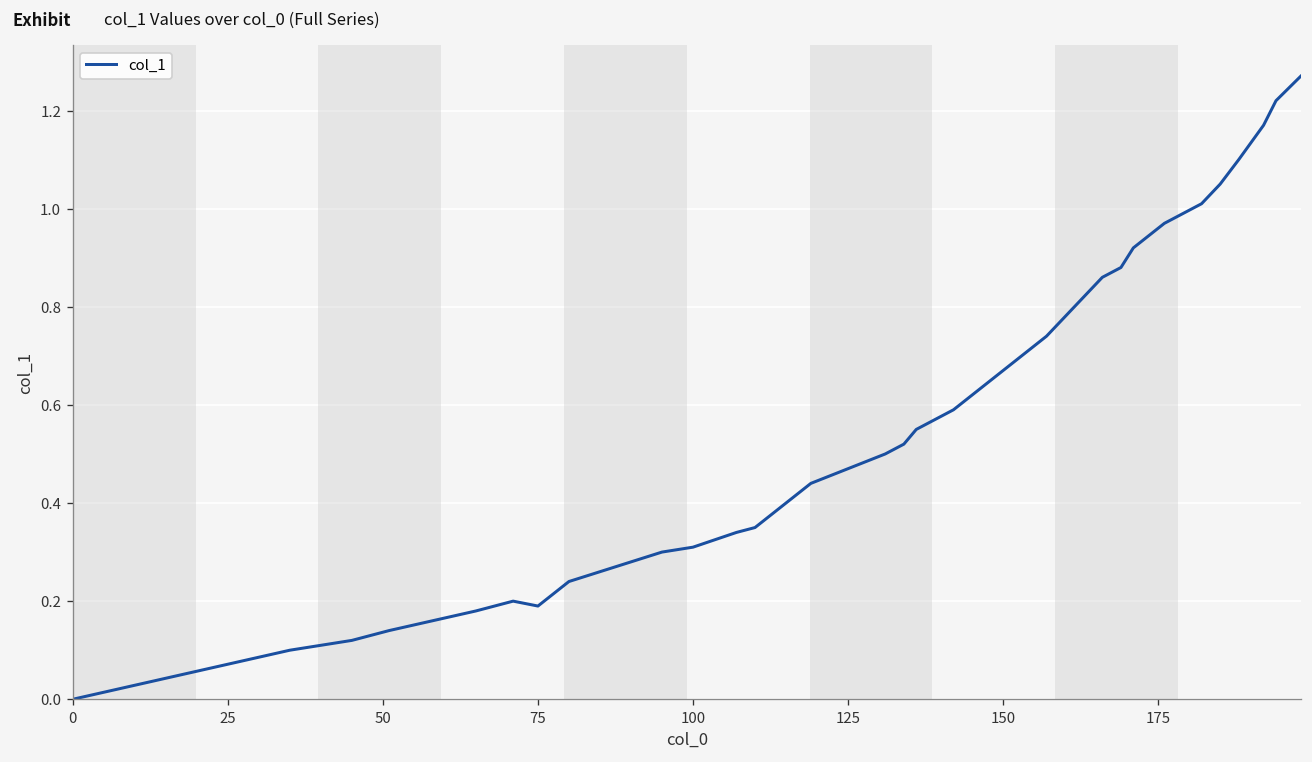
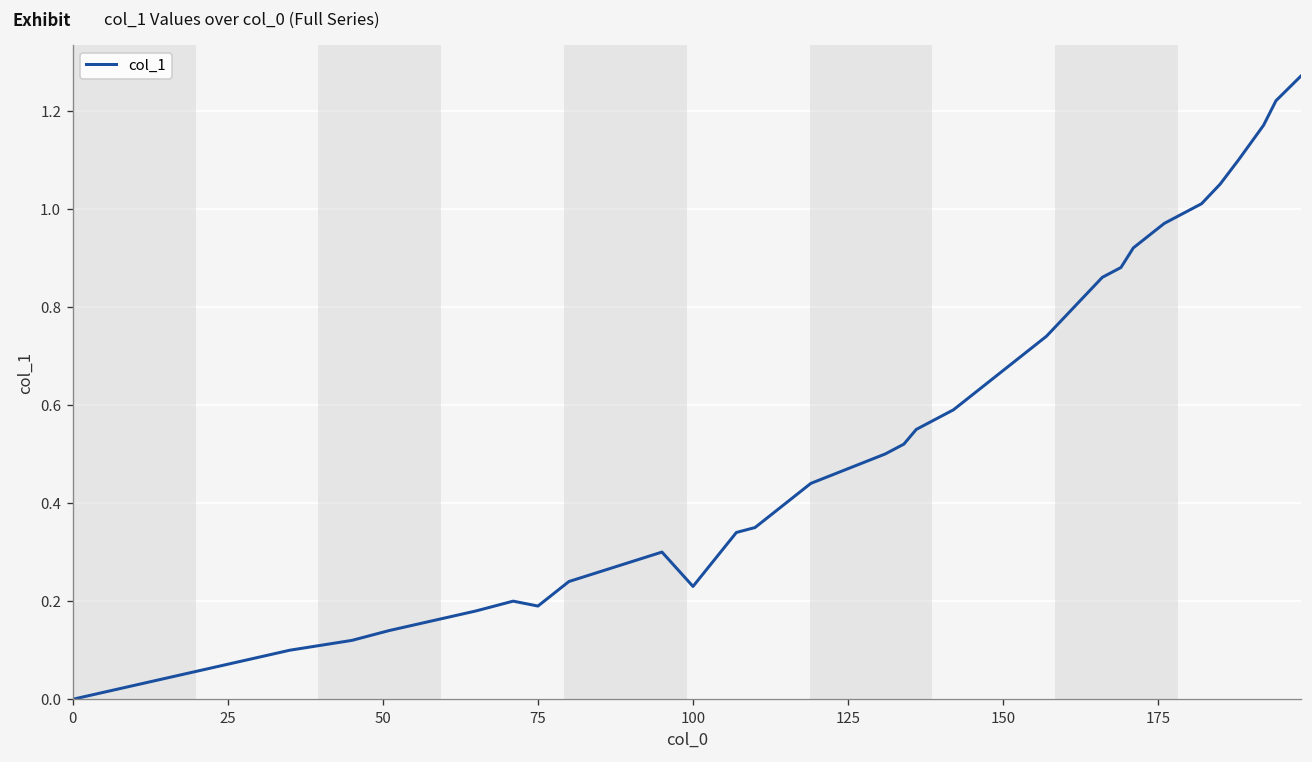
  {
    "0": 0.00,
    "75": 0.19,
-   "100": 0.31
+   "100": 0.23
  }
